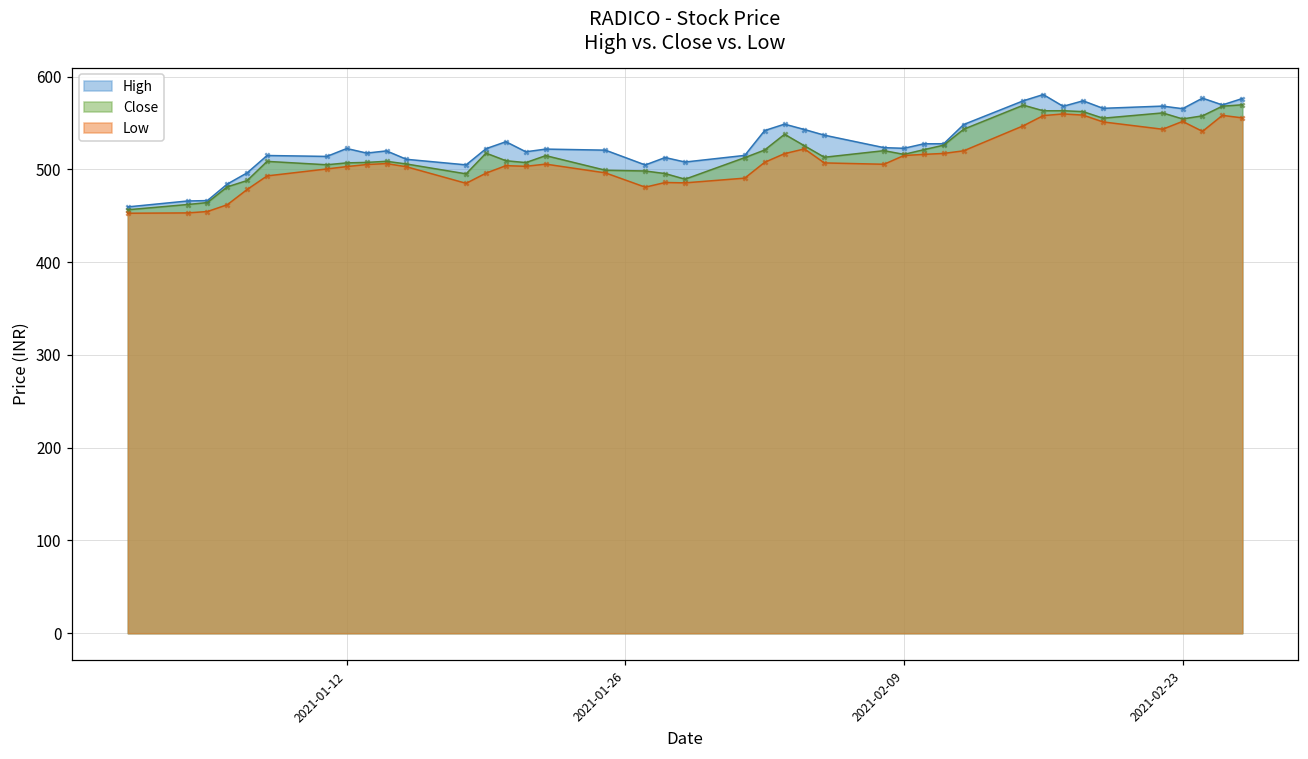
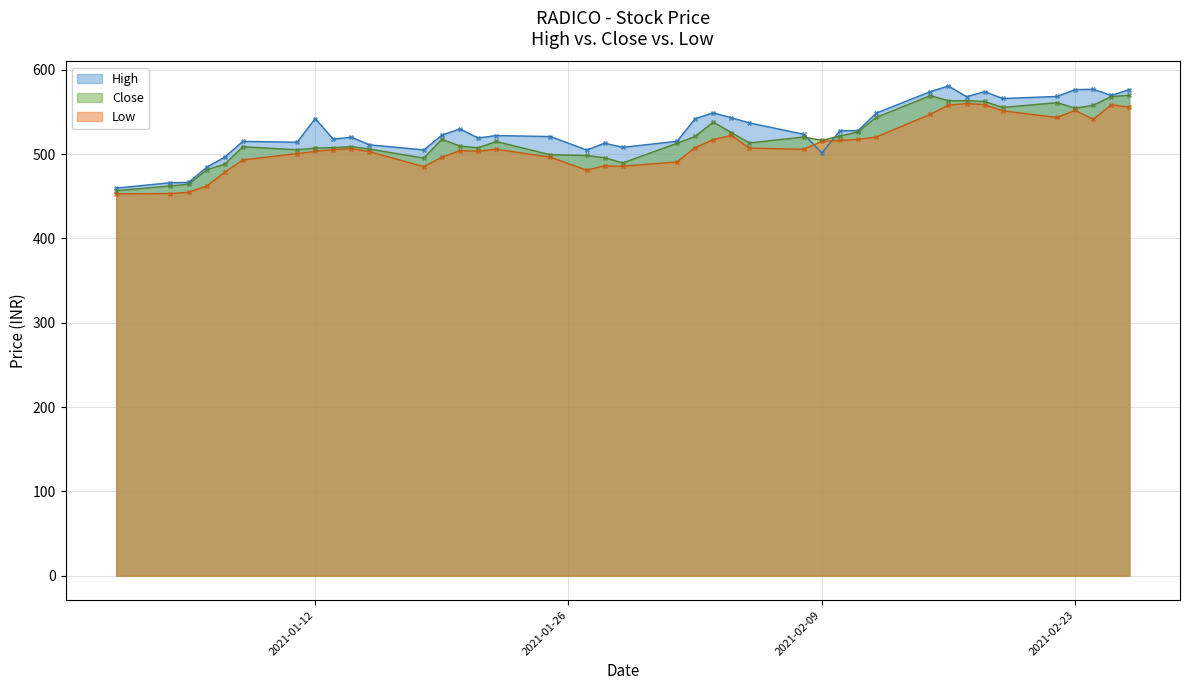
  {
    "High": {
-     "2021-01-12": 520,
-     "2021-02-09": 520,
-     "2021-02-23": 570
+     "2021-01-12": 540,
+     "2021-02-09": 500,
+     "2021-02-23": 580
    },
    "Close": {
      "2021-01-12": 510
    },
    "Low": {
      "2021-01-12": 500
    }
  }
